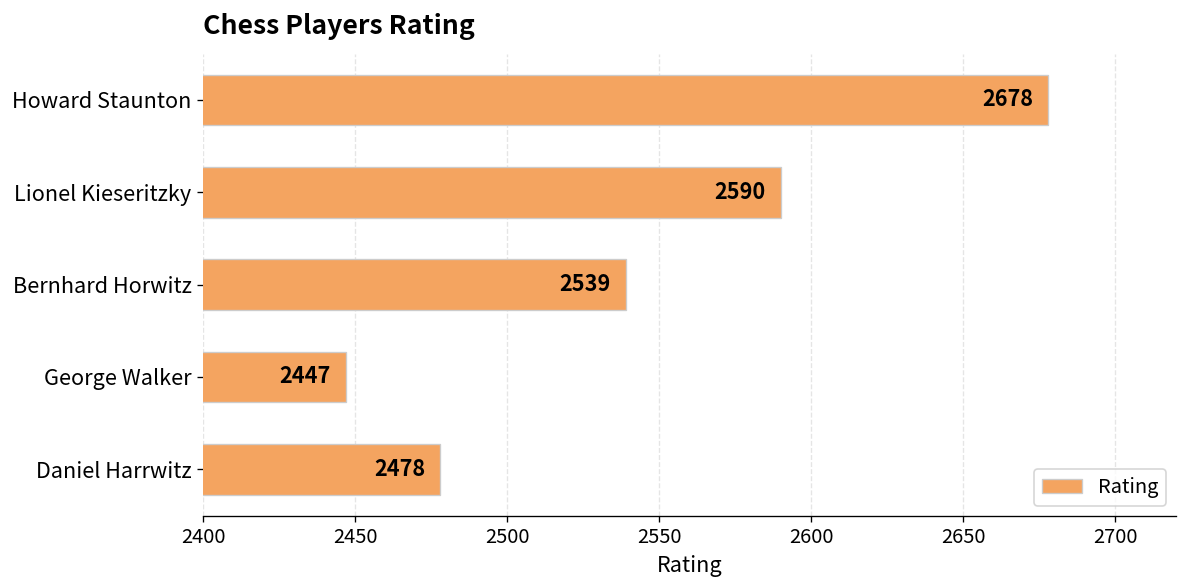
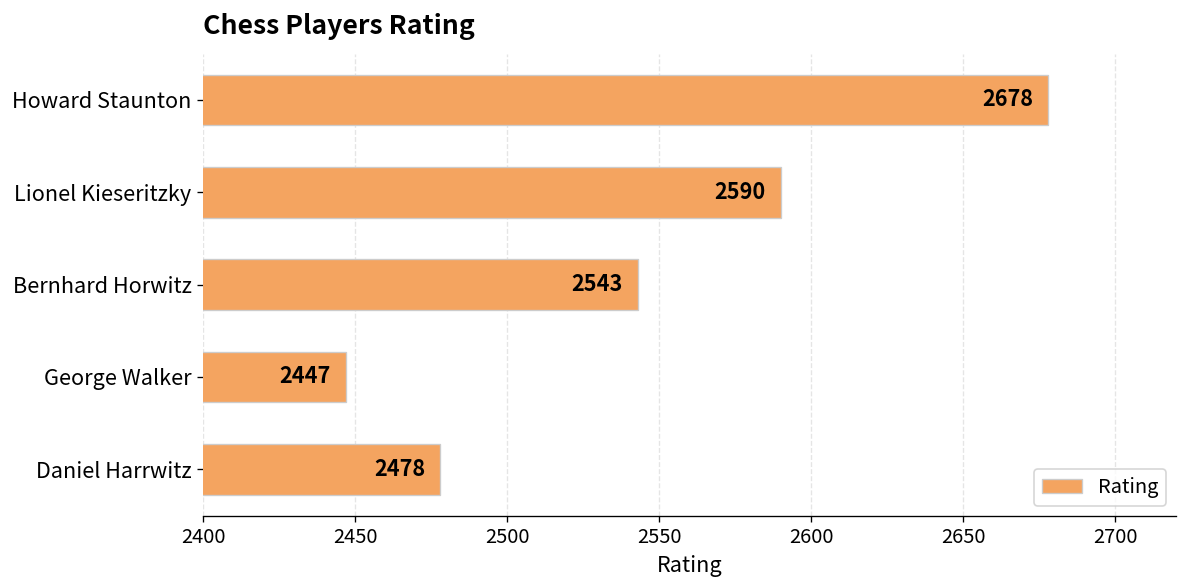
  {
    "Howard Staunton": 2678,
    "Lionel Kieseritzky": 2590,
-   "Bernhard Horwitz": 2539,
+   "Bernhard Horwitz": 2543,
    "George Walker": 2447,
    "Daniel Harrwitz": 2478
  }
